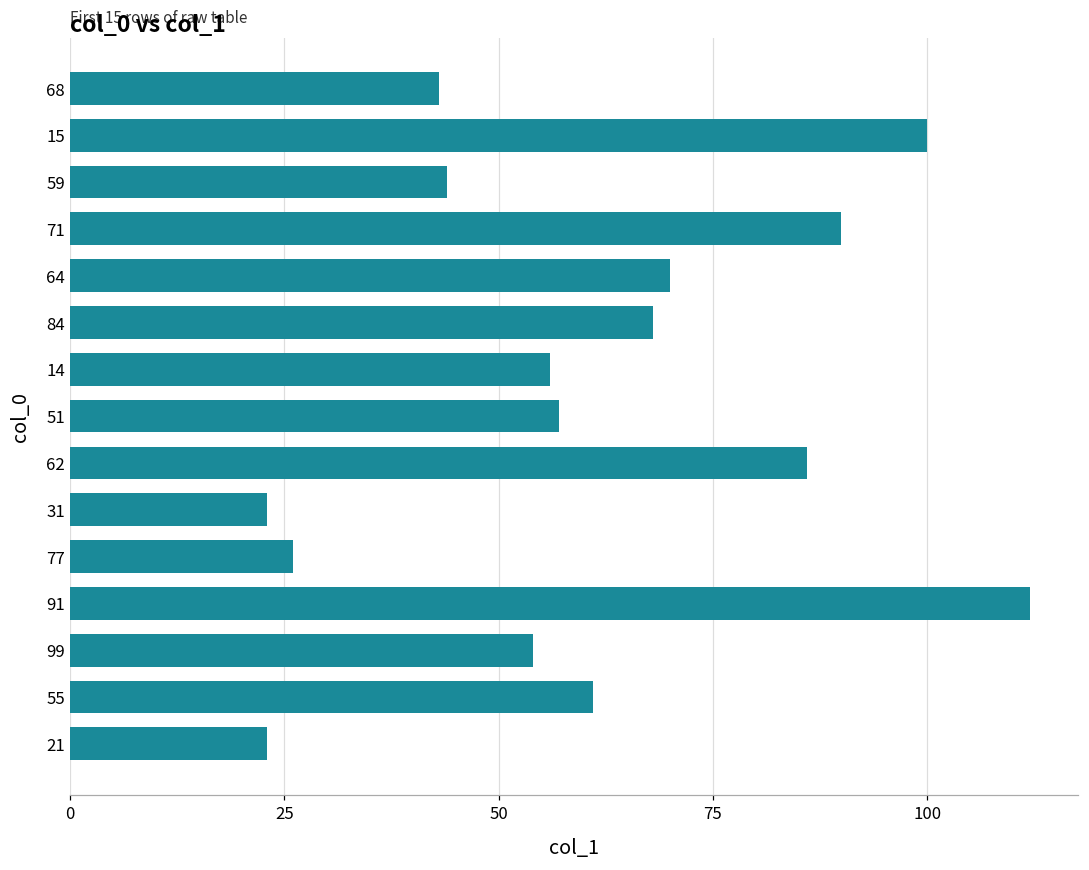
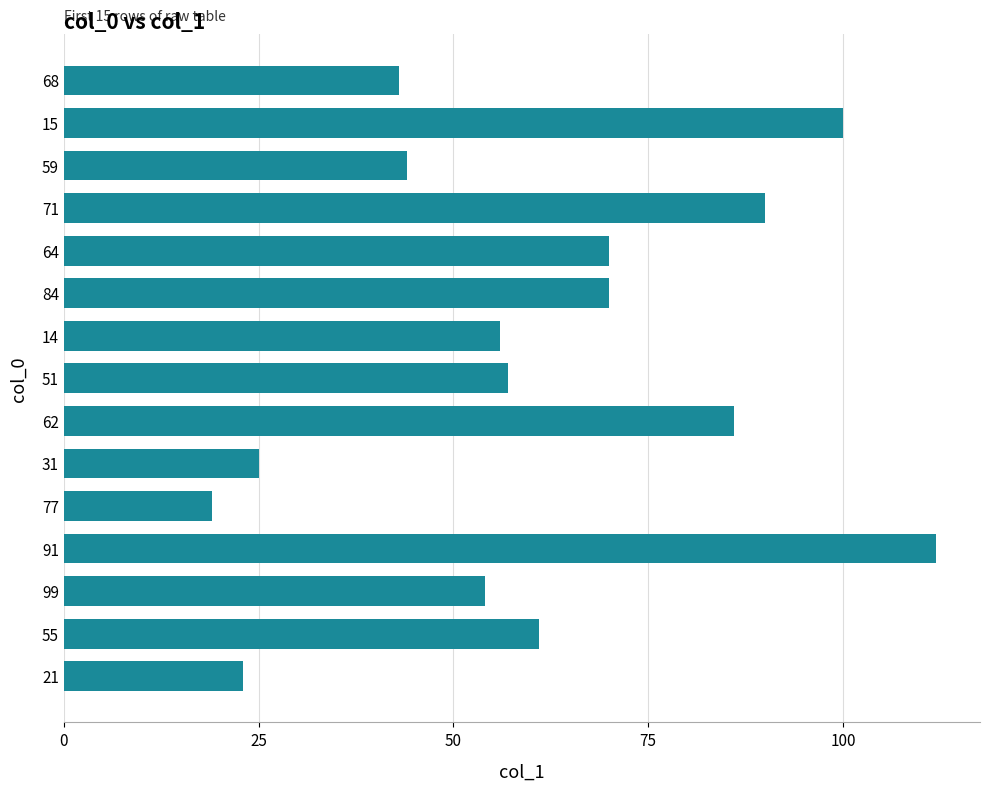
  {
    "68": 43,
    "15": 100,
    "59": 44,
    "71": 90,
    "64": 70,
-   "84": 68,
+   "84": 70,
    "14": 56,
    "51": 57,
    "62": 86,
-   "31": 23,
-   "77": 26,
+   "31": 25,
+   "77": 19,
    "91": 112,
    "99": 54,
    "55": 61,
    "21": 23
  }
